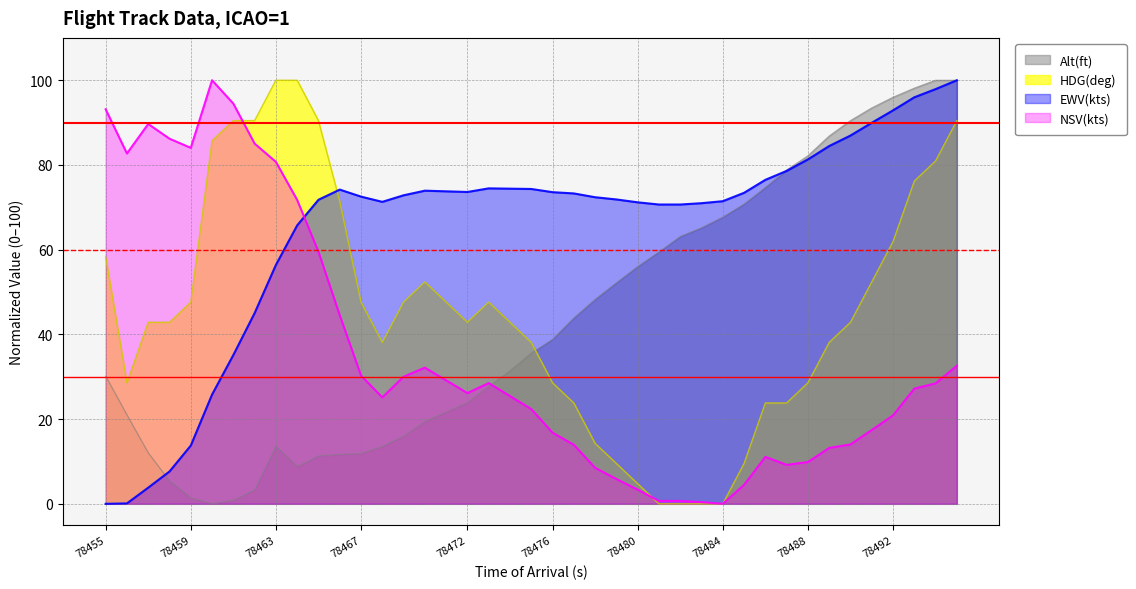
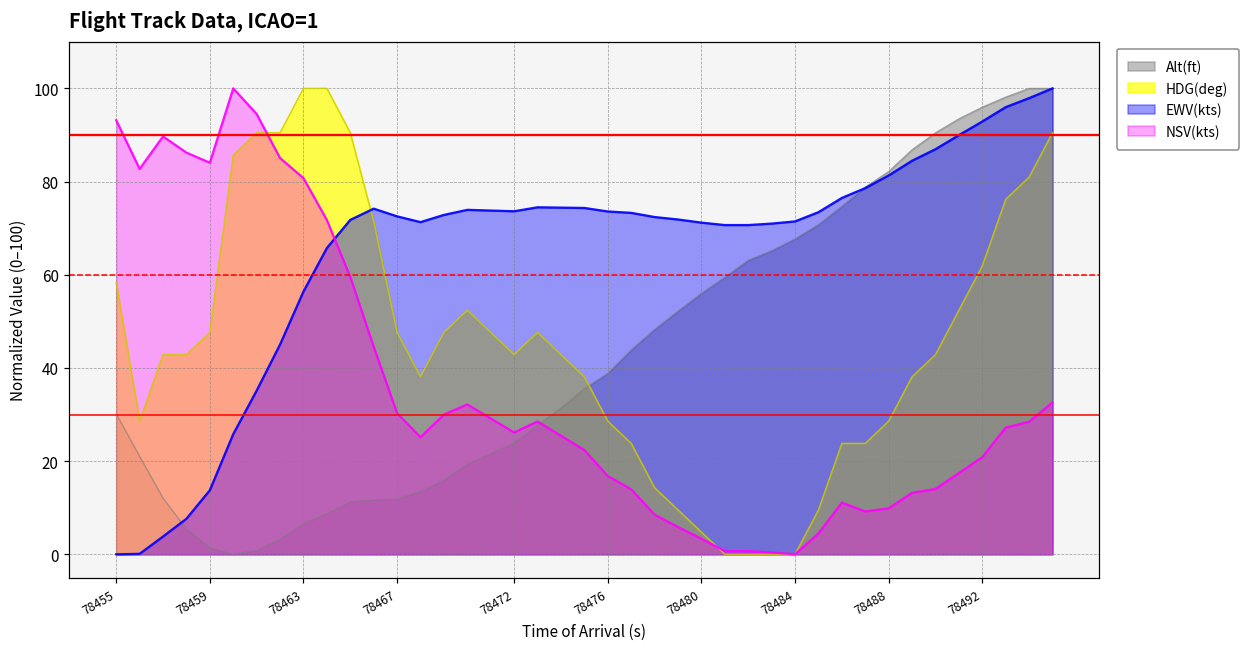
  {
    "Alt(ft)": {
      "78455": 30,
      "78459": 1,
-     "78463": 14,
+     "78463": 7,
      "78467": 12,
      "78472": 24,
      "78476": 39,
      "78480": 56,
      "78484": 68,
      "78488": 82,
      "78492": 96
    },
    "HDG(deg)": {
      "78455": 58,
      "78459": 48,
      "78463": 100,
      "78467": 48,
      "78472": 43,
      "78476": 29,
      "78480": 5,
      "78488": 29,
      "78492": 62
    },
    "EWV(kts)": {
      "78455": 0,
      "78459": 14,
      "78463": 56,
      "78467": 73,
      "78472": 74,
      "78476": 74,
      "78480": 71,
      "78484": 71,
      "78488": 81,
      "78492": 93
    },
    "NSV(kts)": {
      "78455": 93,
      "78459": 84,
      "78463": 81,
      "78467": 30,
      "78472": 26,
      "78476": 17,
      "78480": 3,
      "78488": 10,
      "78492": 21
    }
  }
